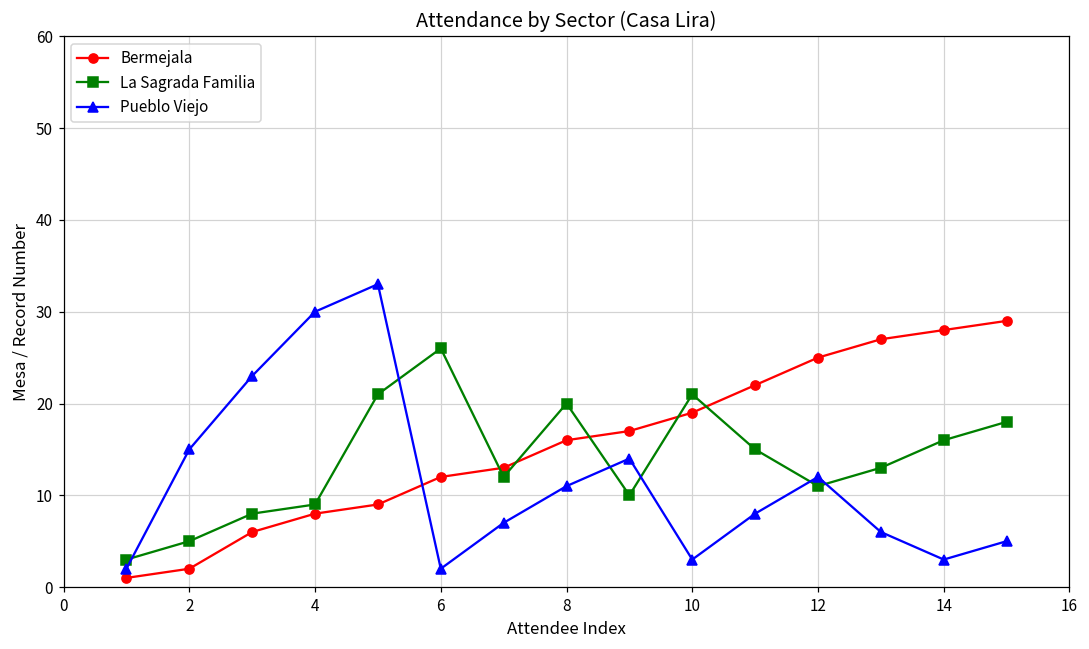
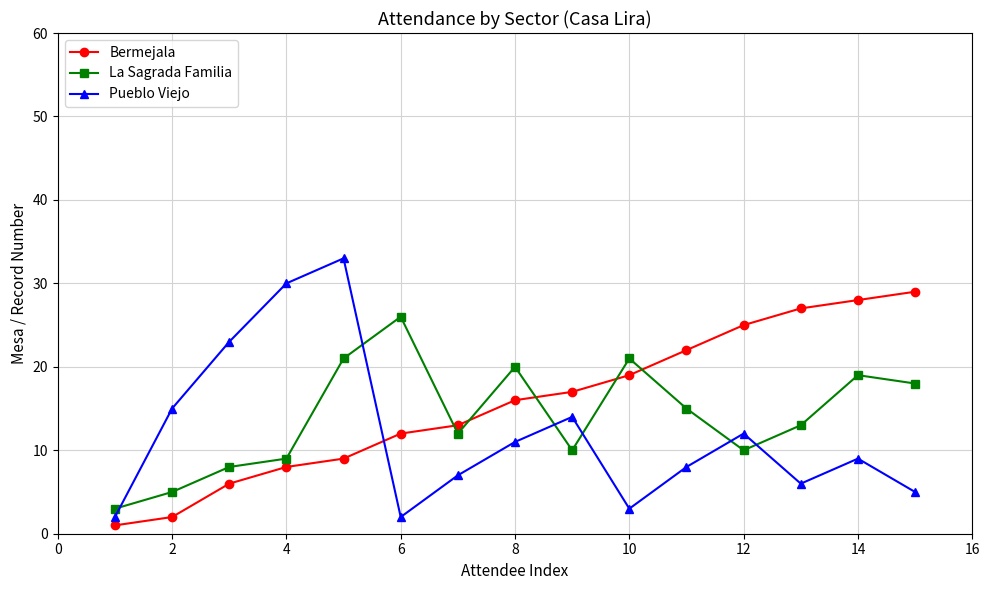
  {
    "Bermejala": {
      "2": 2,
      "4": 8,
      "6": 12,
      "8": 16,
      "10": 19,
      "12": 25,
      "14": 28
    },
    "La Sagrada Familia": {
      "2": 5,
      "4": 9,
      "6": 26,
      "8": 20,
      "10": 21,
-     "12": 11,
-     "14": 16
+     "12": 10,
+     "14": 19
    },
    "Pueblo Viejo": {
      "2": 15,
      "4": 30,
      "6": 2,
      "8": 11,
      "10": 3,
      "12": 12,
-     "14": 3
+     "14": 9
    }
  }
